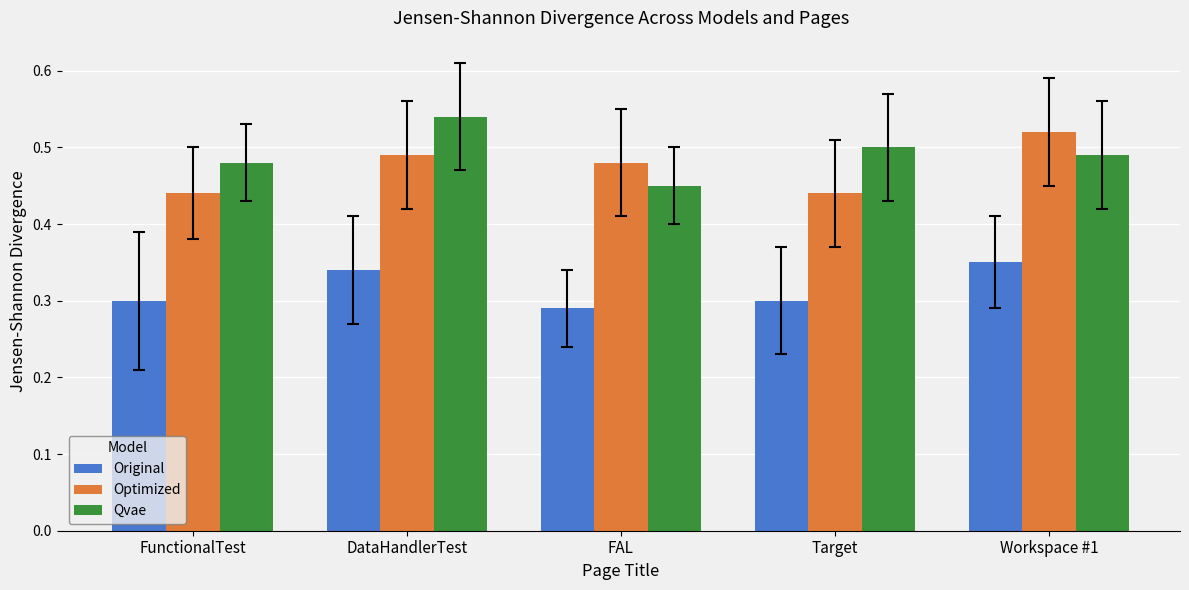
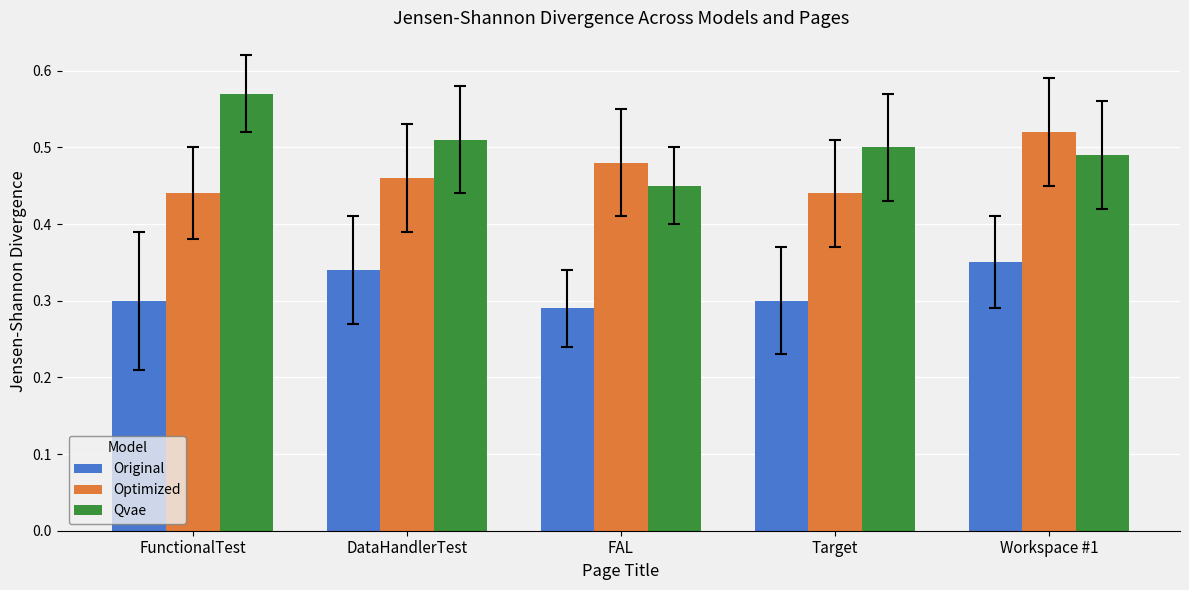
  {
    "Optimized": {
      "FunctionalTest": 0.44,
-     "DataHandlerTest": 0.49,
+     "DataHandlerTest": 0.46,
      "FAL": 0.48,
      "Target": 0.44,
      "Workspace #1": 0.52
    },
    "Qvae": {
-     "FunctionalTest": 0.48,
-     "DataHandlerTest": 0.54,
+     "FunctionalTest": 0.57,
+     "DataHandlerTest": 0.51,
      "FAL": 0.45,
      "Target": 0.50,
      "Workspace #1": 0.49
    }
  }
